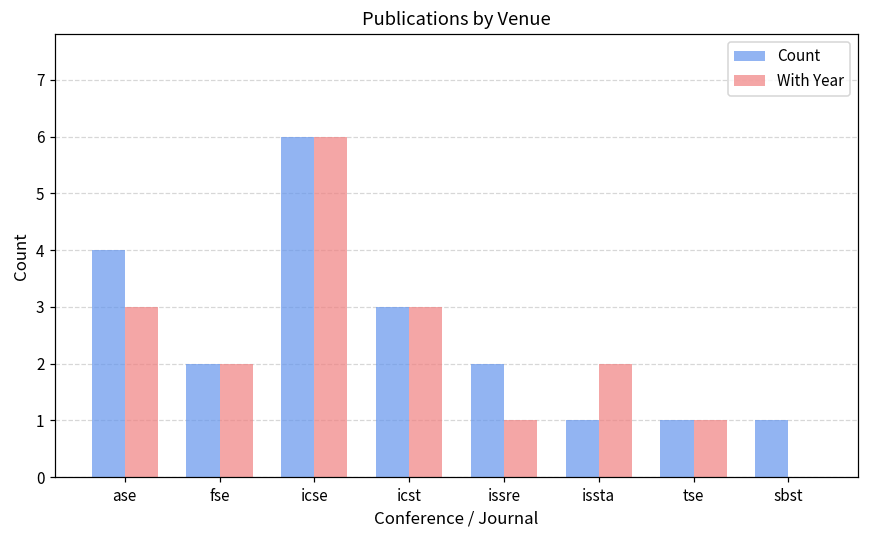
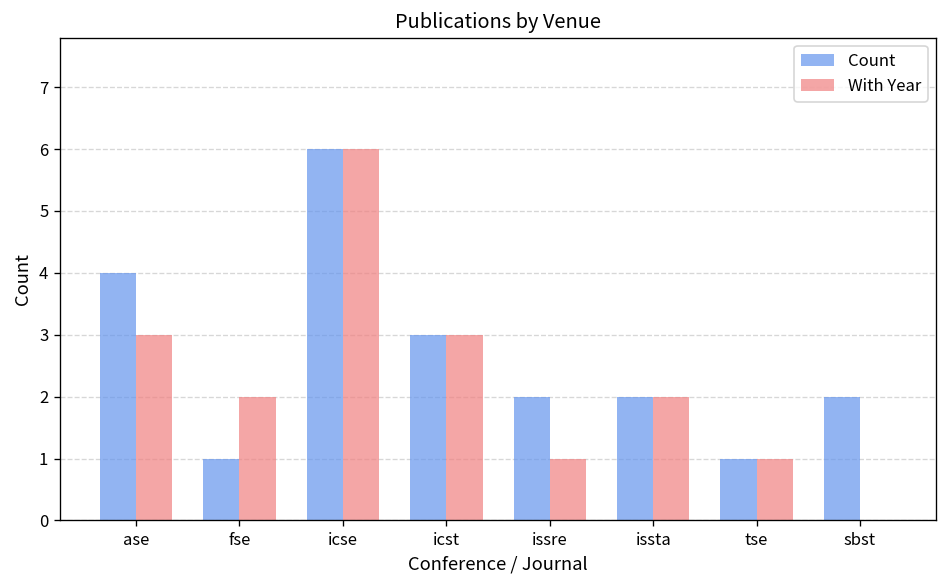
  {
    "Count": {
      "ase": 4,
-     "fse": 2,
+     "fse": 1,
      "icse": 6,
      "icst": 3,
      "issre": 2,
-     "issta": 1,
+     "issta": 2,
      "tse": 1,
-     "sbst": 1
+     "sbst": 2
    },
    "With Year": {
      "ase": 3,
      "fse": 2,
      "icse": 6,
      "icst": 3,
      "issre": 1,
      "issta": 2,
      "tse": 1,
      "sbst": 0
    }
  }
